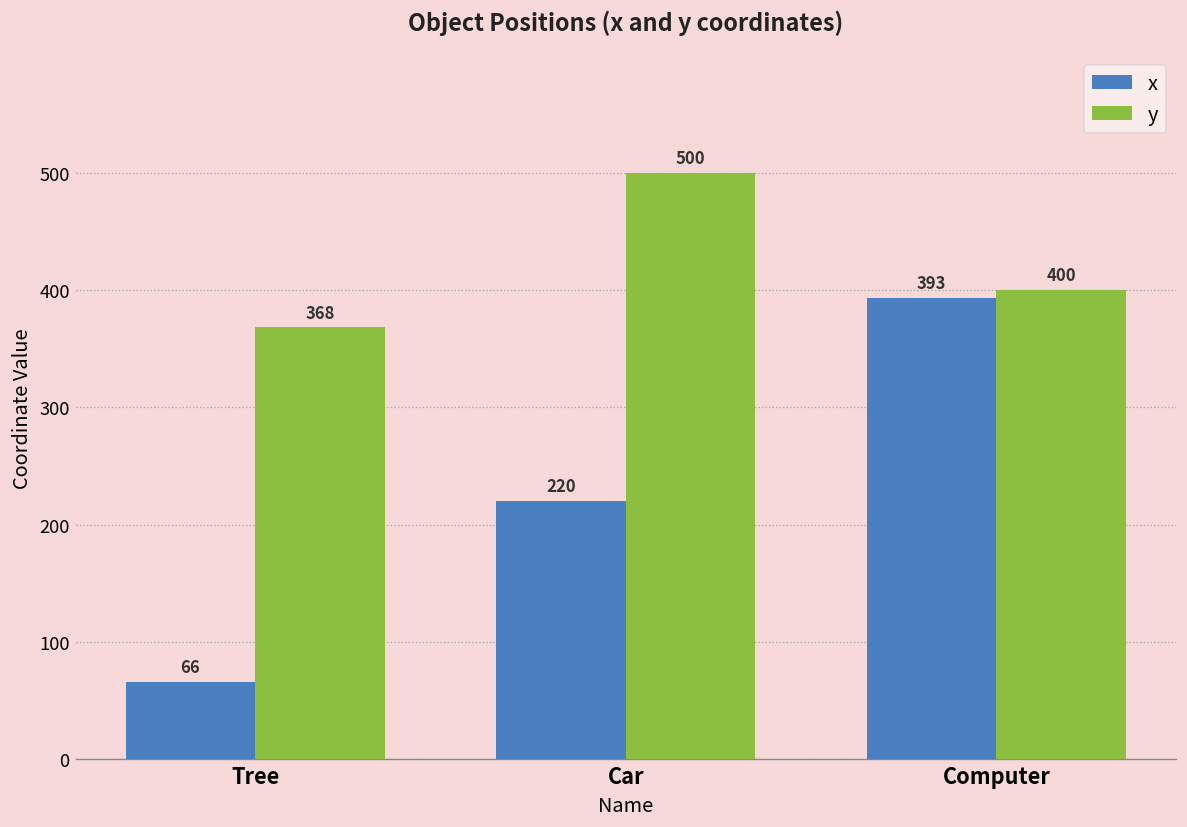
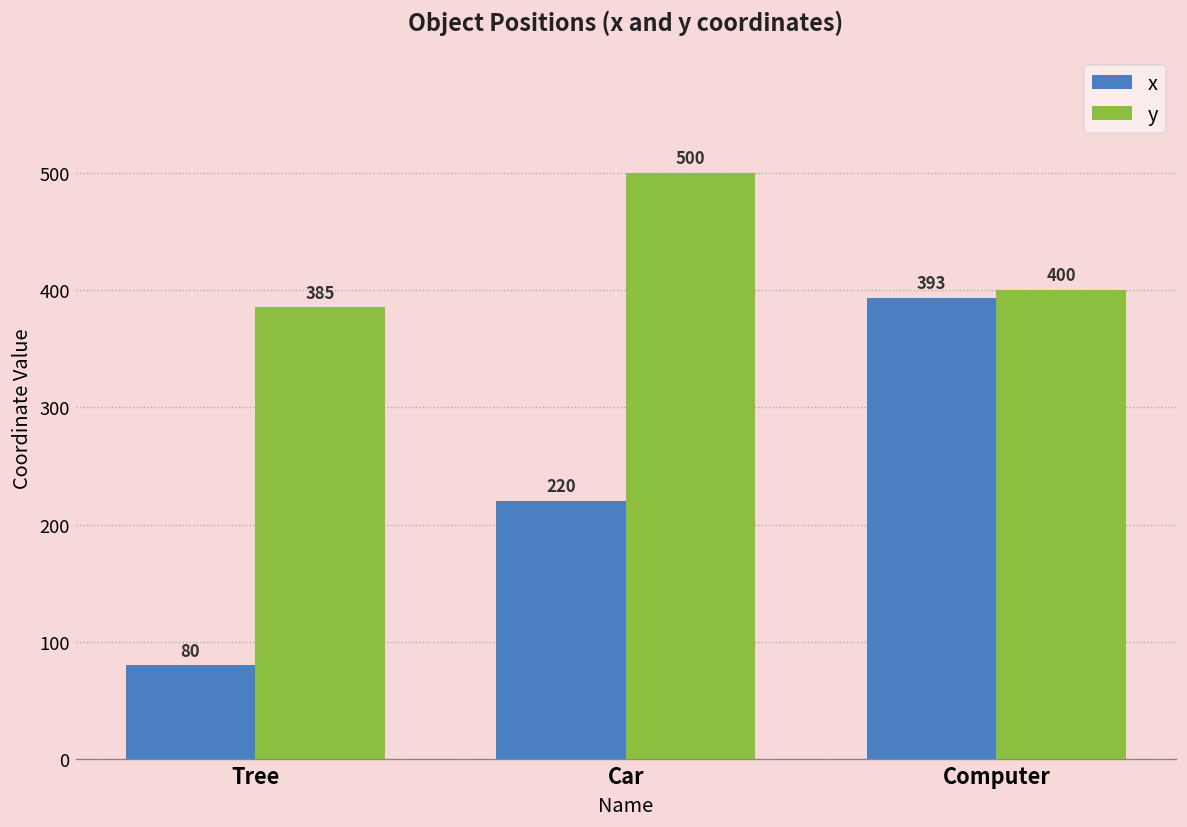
  {
    "x": {
-     "Tree": 66,
+     "Tree": 80,
      "Car": 220,
      "Computer": 393
    },
    "y": {
-     "Tree": 368,
+     "Tree": 385,
      "Car": 500,
      "Computer": 400
    }
  }
